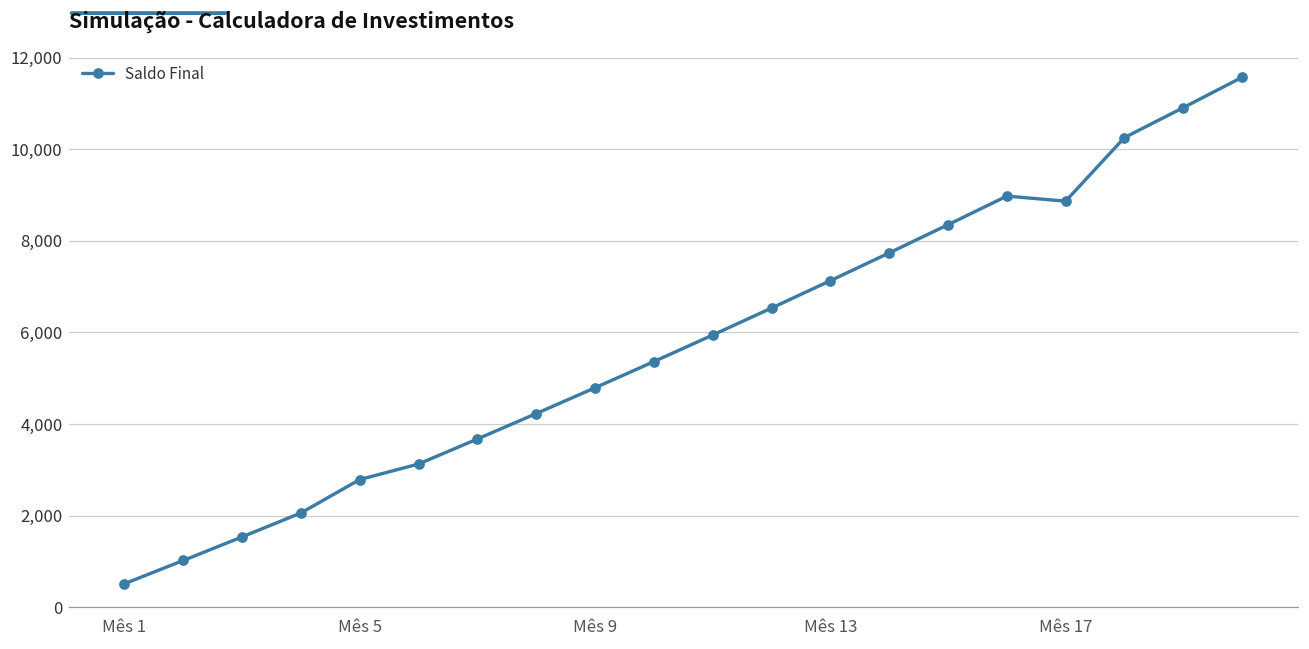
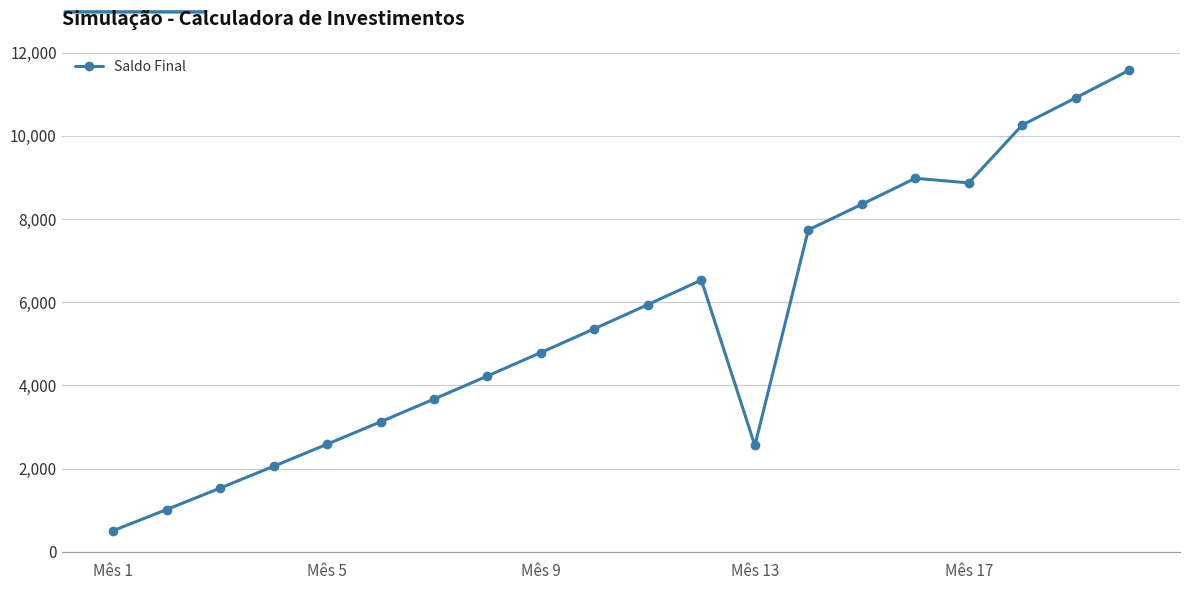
  {
    "Mês 1": "500",
-   "Mês 5": "2,800",
+   "Mês 5": "2,600",
    "Mês 9": "4,800",
-   "Mês 13": "7,100",
+   "Mês 13": "2,600",
    "Mês 17": "8,900"
  }
